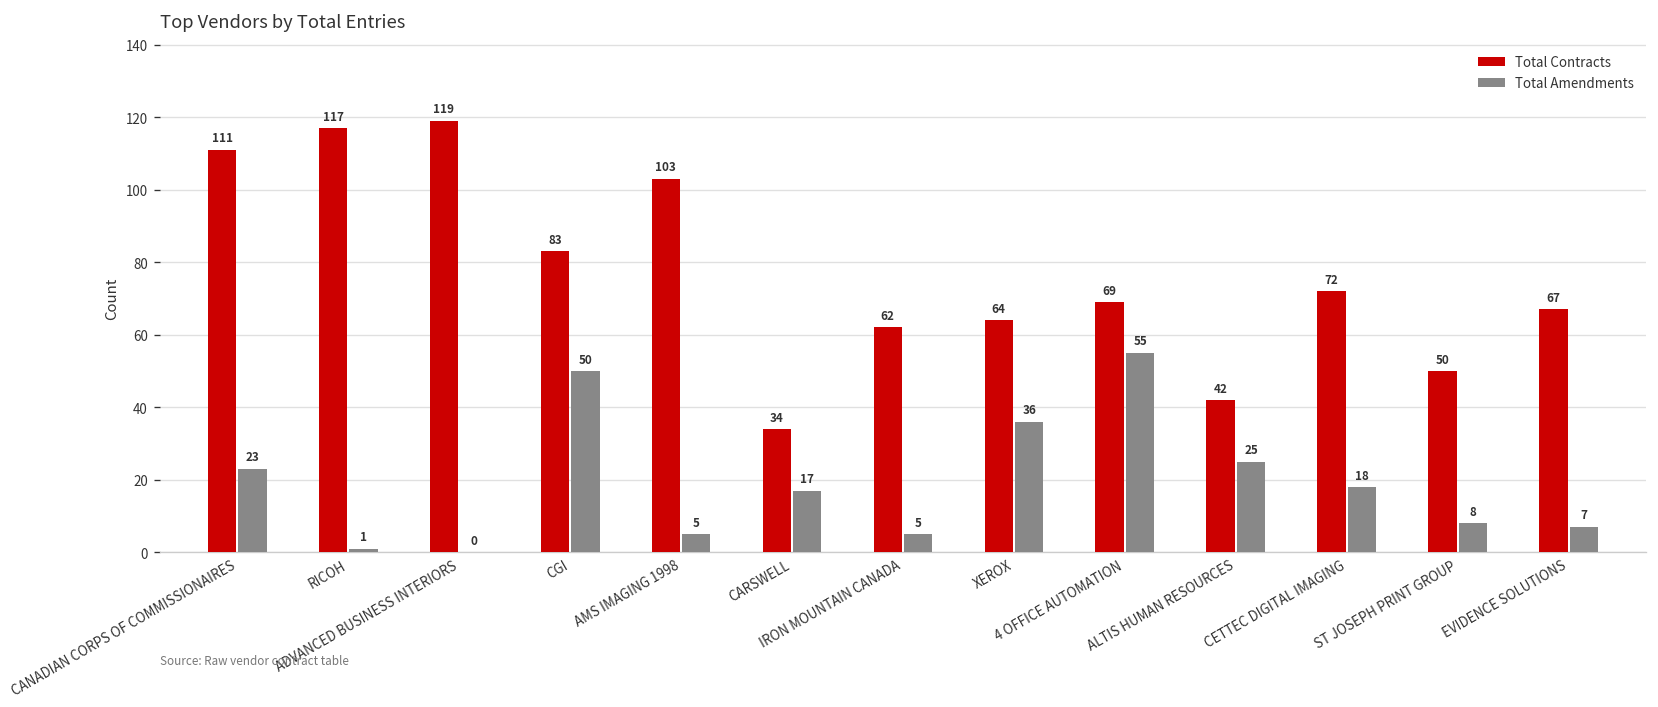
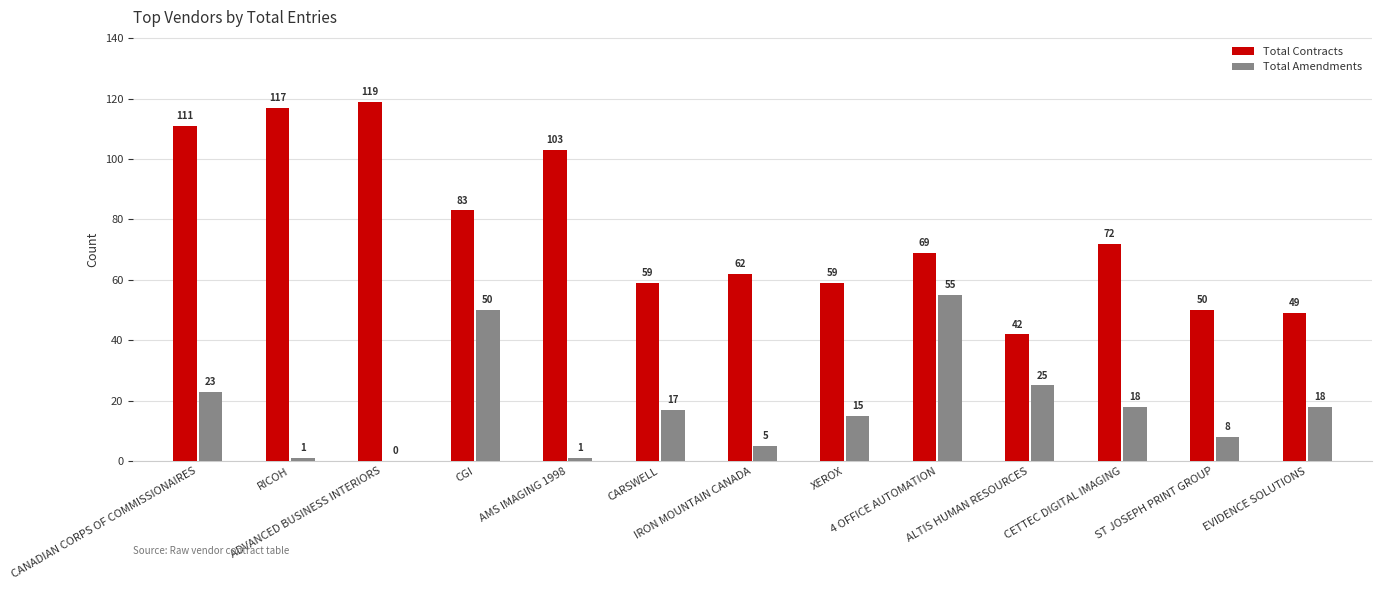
  {
    "Total Contracts": {
      "CANADIAN CORPS OF COMMISSIONAIRES": 111,
      "RICOH": 117,
      "ADVANCED BUSINESS INTERIORS": 119,
      "CGI": 83,
      "AMS IMAGING 1998": 103,
-     "CARSWELL": 34,
+     "CARSWELL": 59,
      "IRON MOUNTAIN CANADA": 62,
-     "XEROX": 64,
+     "XEROX": 59,
      "4 OFFICE AUTOMATION": 69,
      "ALTIS HUMAN RESOURCES": 42,
      "CETTEC DIGITAL IMAGING": 72,
      "ST JOSEPH PRINT GROUP": 50,
-     "EVIDENCE SOLUTIONS": 67
+     "EVIDENCE SOLUTIONS": 49
    },
    "Total Amendments": {
      "CANADIAN CORPS OF COMMISSIONAIRES": 23,
      "RICOH": 1,
      "ADVANCED BUSINESS INTERIORS": 0,
      "CGI": 50,
-     "AMS IMAGING 1998": 5,
+     "AMS IMAGING 1998": 1,
      "CARSWELL": 17,
      "IRON MOUNTAIN CANADA": 5,
-     "XEROX": 36,
+     "XEROX": 15,
      "4 OFFICE AUTOMATION": 55,
      "ALTIS HUMAN RESOURCES": 25,
      "CETTEC DIGITAL IMAGING": 18,
      "ST JOSEPH PRINT GROUP": 8,
-     "EVIDENCE SOLUTIONS": 7
+     "EVIDENCE SOLUTIONS": 18
    }
  }
